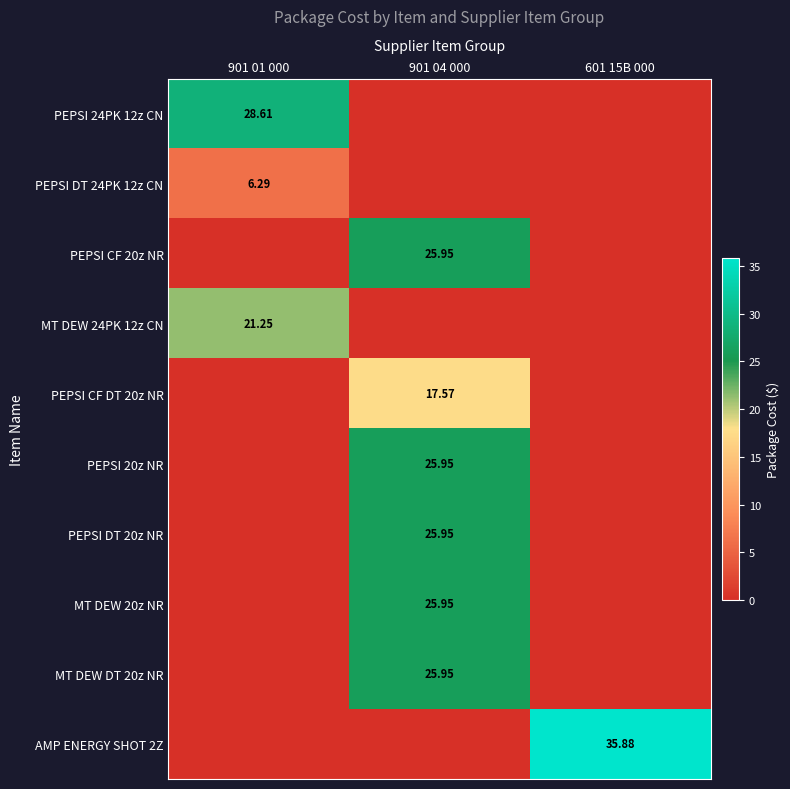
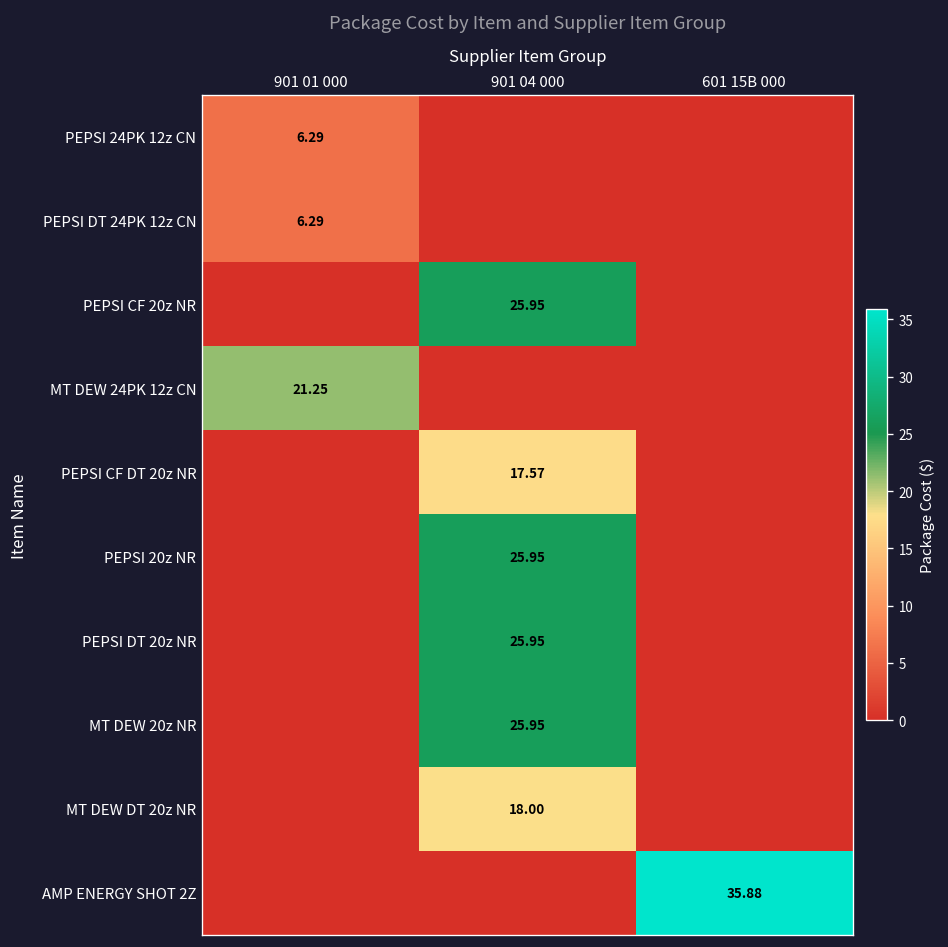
  {
    "PEPSI 24PK 12z CN": {
-     "901 01 000": 28.61
+     "901 01 000": 6.29
    },
    "PEPSI DT 24PK 12z CN": {
      "901 01 000": 6.29
    },
    "PEPSI CF 20z NR": {
      "901 04 000": 25.95
    },
    "MT DEW 24PK 12z CN": {
      "901 01 000": 21.25
    },
    "PEPSI CF DT 20z NR": {
      "901 04 000": 17.57
    },
    "PEPSI 20z NR": {
      "901 04 000": 25.95
    },
    "PEPSI DT 20z NR": {
      "901 04 000": 25.95
    },
    "MT DEW 20z NR": {
      "901 04 000": 25.95
    },
    "MT DEW DT 20z NR": {
-     "901 04 000": 25.95
+     "901 04 000": 18.00
    },
    "AMP ENERGY SHOT 2Z": {
      "601 15B 000": 35.88
    }
  }
